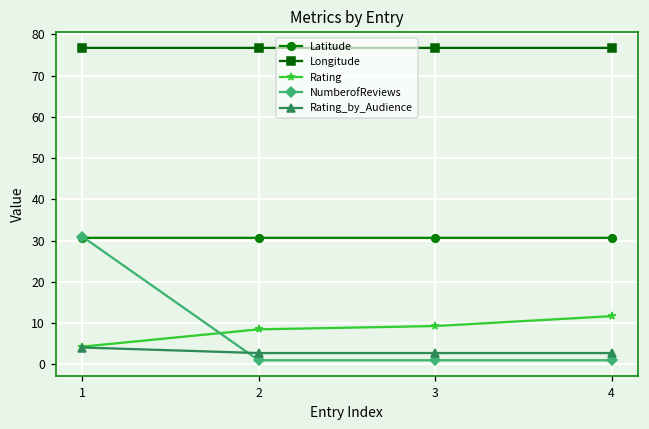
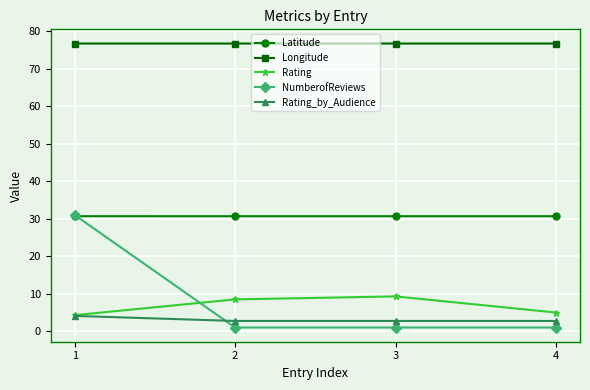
  {
    "Rating": {
      "2": 9,
      "3": 9,
-     "4": 12
+     "4": 5
    }
  }
